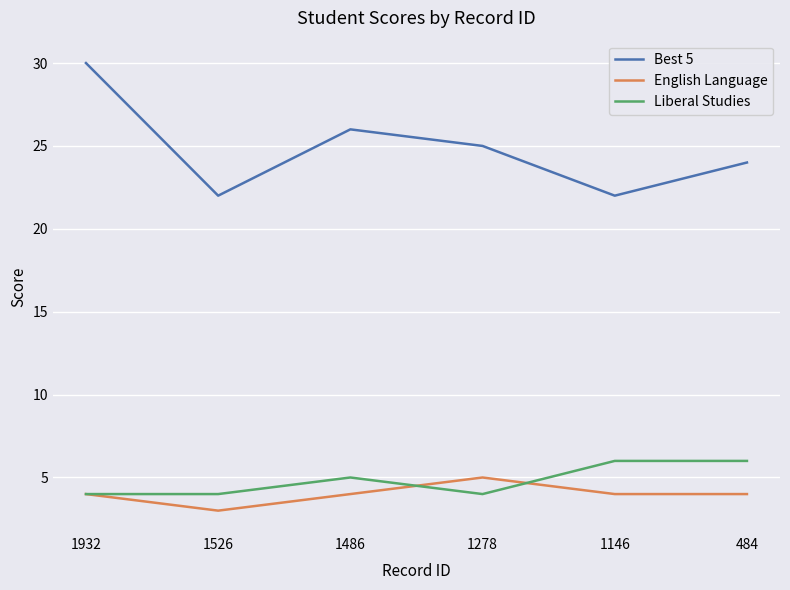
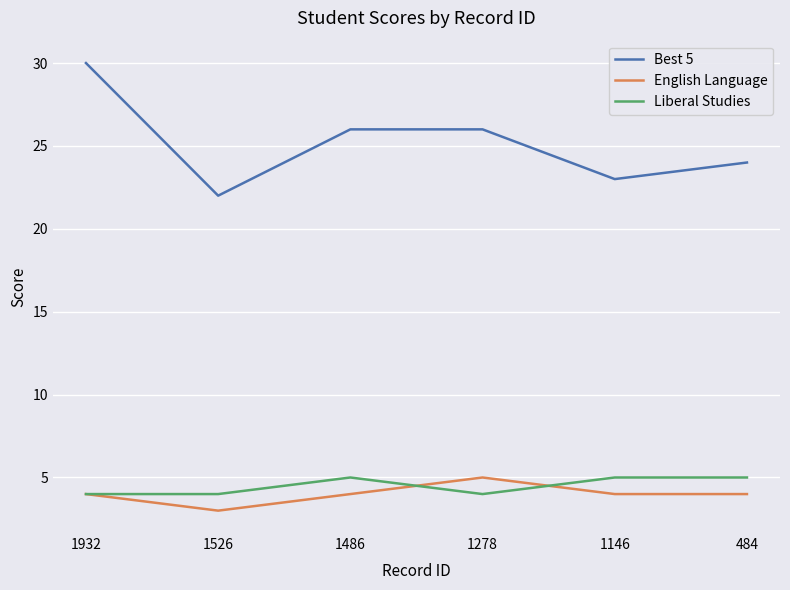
  {
    "Best 5": {
      "1932": 30,
      "1526": 22,
      "1486": 26,
-     "1278": 25,
-     "1146": 22,
+     "1278": 26,
+     "1146": 23,
      "484": 24
    },
    "English Language": {
      "1526": 3,
      "1486": 4,
      "1278": 5,
      "1146": 4,
      "484": 4
    },
    "Liberal Studies": {
      "1526": 4,
      "1486": 5,
      "1278": 4,
-     "1146": 6,
-     "484": 6
+     "1146": 5,
+     "484": 5
    }
  }
